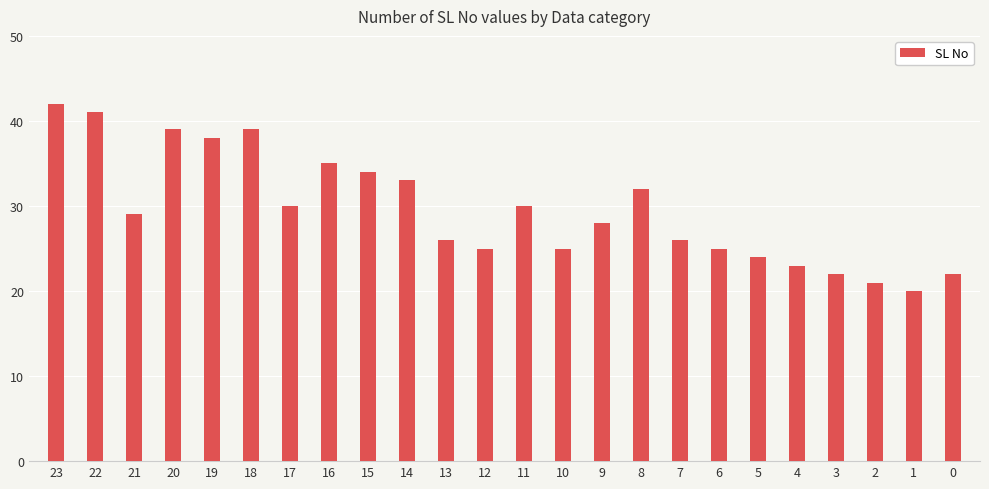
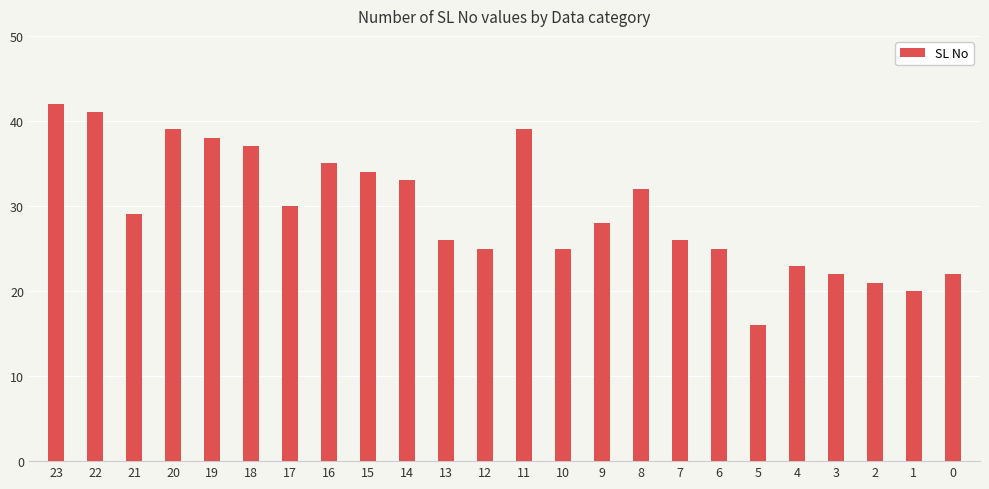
  {
    "23": 42,
    "22": 41,
    "21": 29,
    "20": 39,
    "19": 38,
-   "18": 39,
+   "18": 37,
    "17": 30,
    "16": 35,
    "15": 34,
    "14": 33,
    "13": 26,
    "12": 25,
-   "11": 30,
+   "11": 39,
    "10": 25,
    "9": 28,
    "8": 32,
    "7": 26,
    "6": 25,
-   "5": 24,
+   "5": 16,
    "4": 23,
    "3": 22,
    "2": 21,
    "1": 20,
    "0": 22
  }
